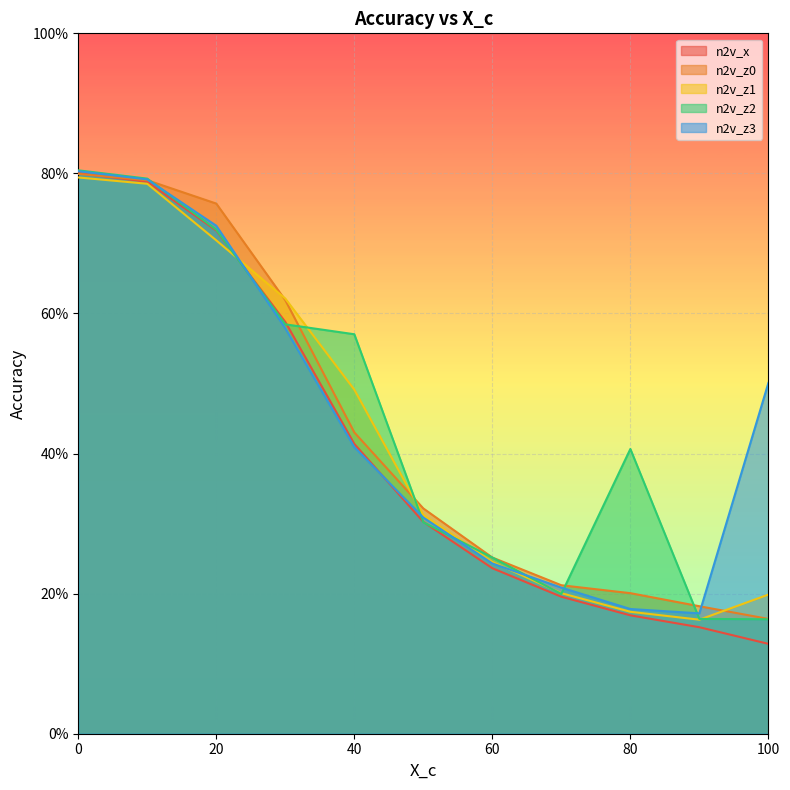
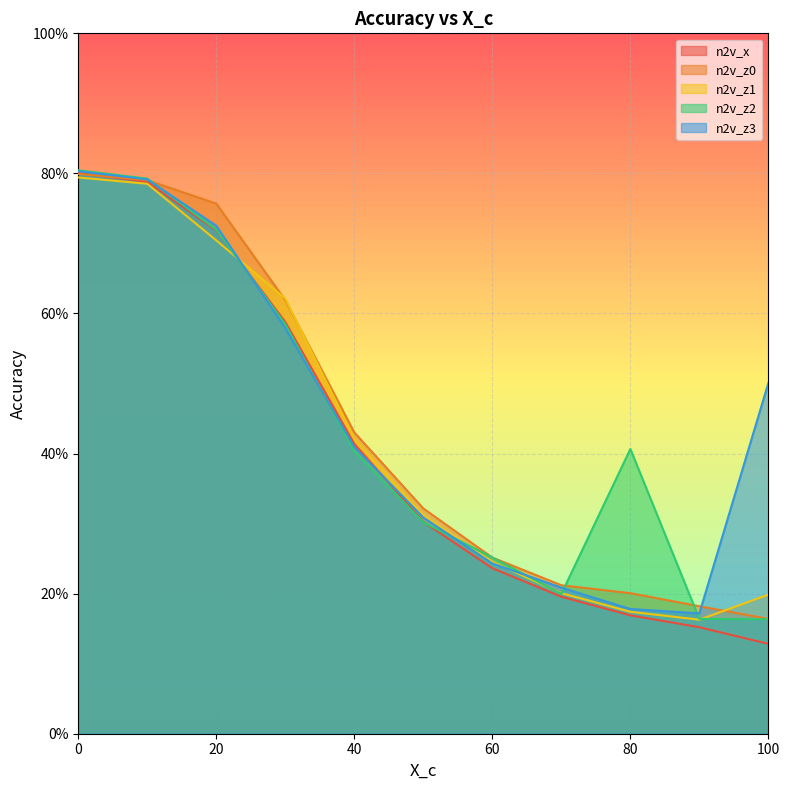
  {
    "n2v_z1": {
      "0": "79%",
      "20": "70%",
-     "40": "49%",
+     "40": "42%",
      "80": "17%",
      "100": "20%"
    },
    "n2v_z2": {
-     "40": "57%",
+     "40": "40%",
      "80": "41%"
    },
    "n2v_z3": {
      "20": "73%",
      "40": "41%",
      "80": "18%",
      "100": "50%"
    }
  }
